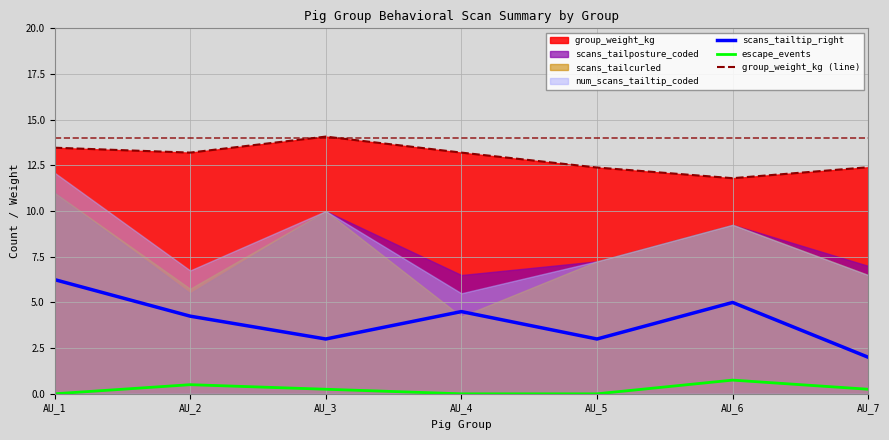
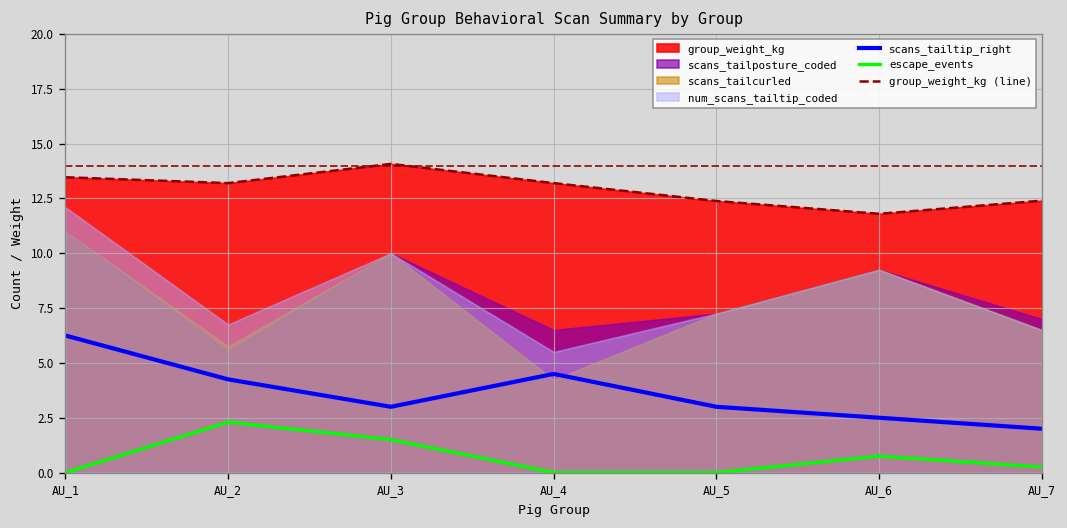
  {
    "scans_tailtip_right": {
      "AU_1": 6.3,
      "AU_2": 4.3,
      "AU_3": 3.0,
      "AU_4": 4.5,
      "AU_5": 3.0,
-     "AU_6": 5.0,
+     "AU_6": 2.5,
      "AU_7": 2.0
    },
    "escape_events": {
      "AU_1": 0.0,
-     "AU_2": 0.5,
-     "AU_3": 0.3,
+     "AU_2": 2.3,
+     "AU_3": 1.5,
      "AU_4": 0.0,
      "AU_5": 0.0,
      "AU_6": 0.8,
      "AU_7": 0.3
    },
    "scans_tailposture_coded": {
      "AU_2": 5.5,
      "AU_4": 6.5,
      "AU_7": 7.0
    },
    "group_weight_kg": {
      "AU_1": 13.5,
      "AU_2": 13.2,
      "AU_3": 14.1,
      "AU_4": 13.2,
      "AU_5": 12.4,
      "AU_6": 11.8,
      "AU_7": 12.4
    },
    "scans_tailcurled": {
      "AU_2": 5.8,
      "AU_4": 4.2
    },
    "num_scans_tailtip_coded": {
      "AU_1": 12.1,
      "AU_2": 6.8,
      "AU_4": 5.5
    }
  }
